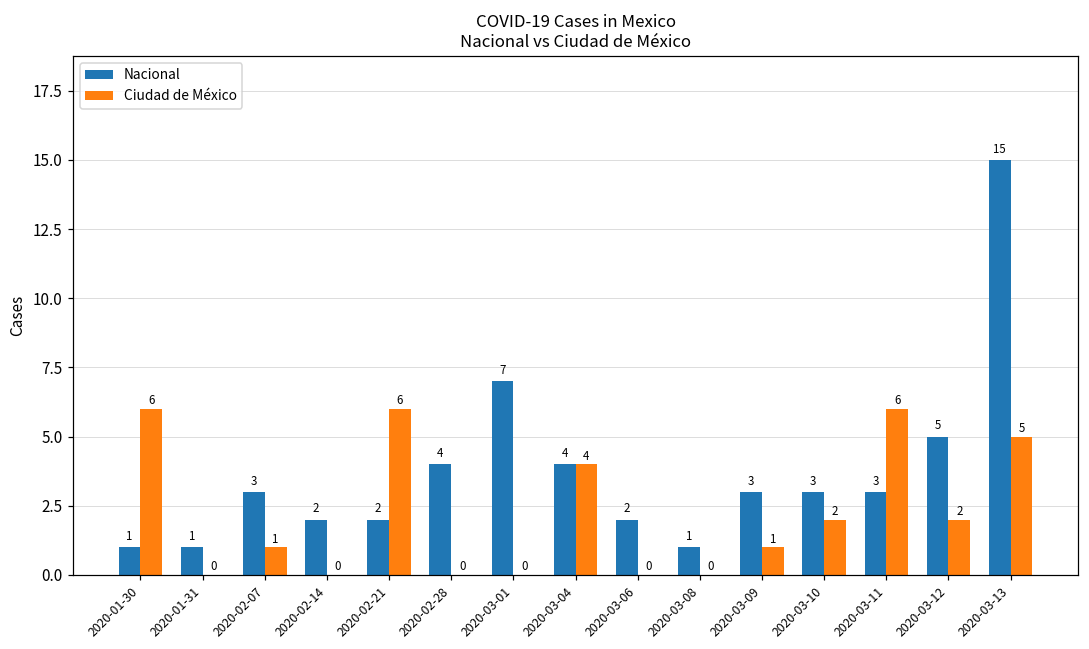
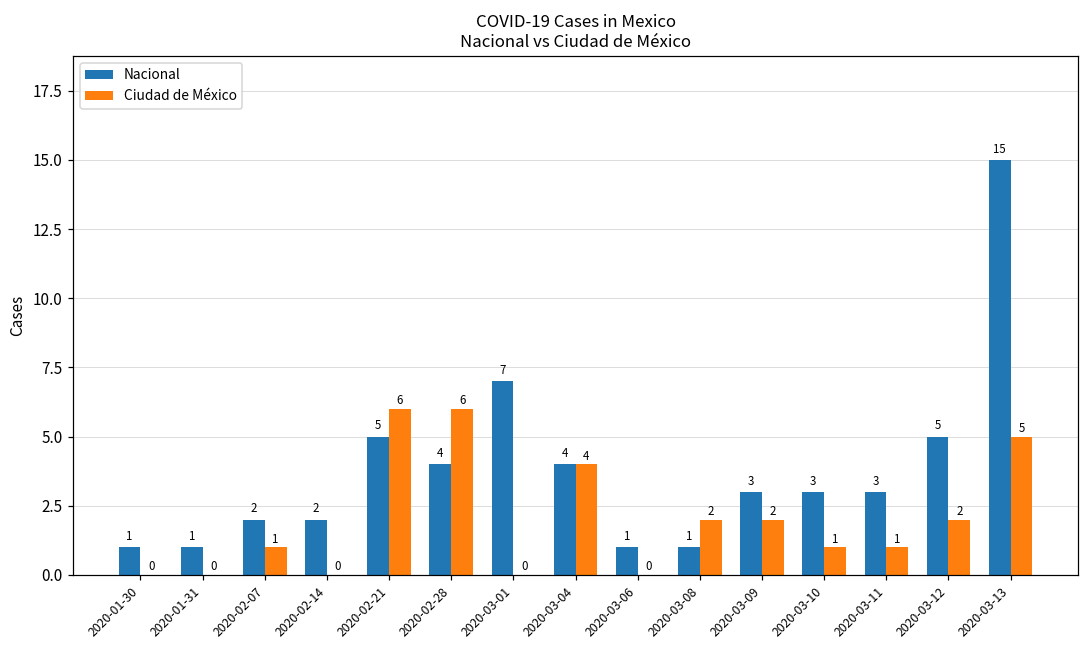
  {
    "Nacional": {
      "2020-01-30": 1,
      "2020-01-31": 1,
-     "2020-02-07": 3,
+     "2020-02-07": 2,
      "2020-02-14": 2,
-     "2020-02-21": 2,
+     "2020-02-21": 5,
      "2020-02-28": 4,
      "2020-03-01": 7,
      "2020-03-04": 4,
-     "2020-03-06": 2,
+     "2020-03-06": 1,
      "2020-03-08": 1,
      "2020-03-09": 3,
      "2020-03-10": 3,
      "2020-03-11": 3,
      "2020-03-12": 5,
      "2020-03-13": 15
    },
    "Ciudad de México": {
-     "2020-01-30": 6,
+     "2020-01-30": 0,
      "2020-01-31": 0,
      "2020-02-07": 1,
      "2020-02-14": 0,
      "2020-02-21": 6,
-     "2020-02-28": 0,
+     "2020-02-28": 6,
      "2020-03-01": 0,
      "2020-03-04": 4,
      "2020-03-06": 0,
-     "2020-03-08": 0,
-     "2020-03-09": 1,
-     "2020-03-10": 2,
-     "2020-03-11": 6,
+     "2020-03-08": 2,
+     "2020-03-09": 2,
+     "2020-03-10": 1,
+     "2020-03-11": 1,
      "2020-03-12": 2,
      "2020-03-13": 5
    }
  }
